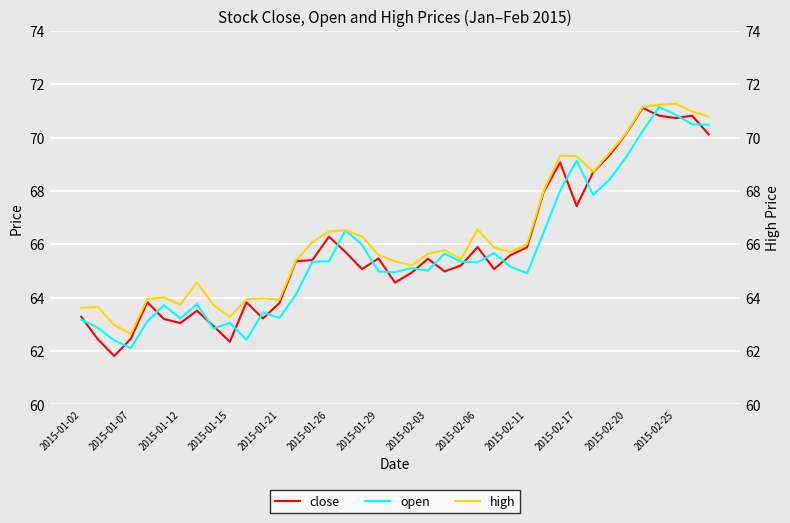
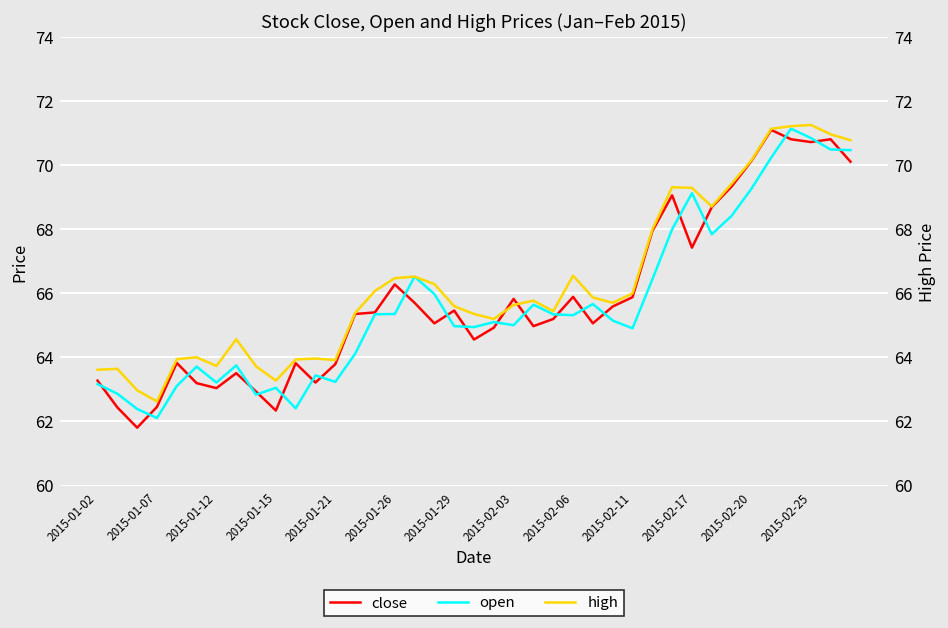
  {
    "close": {
      "2015-01-02": 63.3,
      "2015-01-07": 62.5,
      "2015-01-12": 63.0,
      "2015-01-15": 62.3,
      "2015-01-21": 63.8,
      "2015-01-26": 66.3,
      "2015-01-29": 65.5,
-     "2015-02-03": 65.5,
+     "2015-02-03": 65.8,
      "2015-02-06": 65.9,
      "2015-02-11": 65.9,
      "2015-02-17": 67.4,
      "2015-02-20": 70.1,
      "2015-02-25": 70.7
    },
    "open": {
      "2015-01-02": 63.2,
      "2015-01-07": 62.1,
      "2015-01-12": 63.2,
      "2015-01-15": 63.1,
      "2015-01-21": 63.2,
      "2015-01-26": 65.4,
      "2015-01-29": 65.0,
      "2015-02-03": 65.0,
      "2015-02-06": 65.3,
      "2015-02-11": 64.9,
      "2015-02-17": 69.1,
      "2015-02-20": 69.3,
      "2015-02-25": 70.9
    },
    "high": {
      "2015-01-02": 63.6,
      "2015-01-07": 62.6,
      "2015-01-12": 63.7,
      "2015-01-15": 63.3,
      "2015-01-21": 63.9,
      "2015-01-26": 66.5,
      "2015-01-29": 65.6,
      "2015-02-03": 65.6,
      "2015-02-06": 66.6,
      "2015-02-11": 66.0,
      "2015-02-17": 69.3,
      "2015-02-20": 70.2,
      "2015-02-25": 71.3
    }
  }
